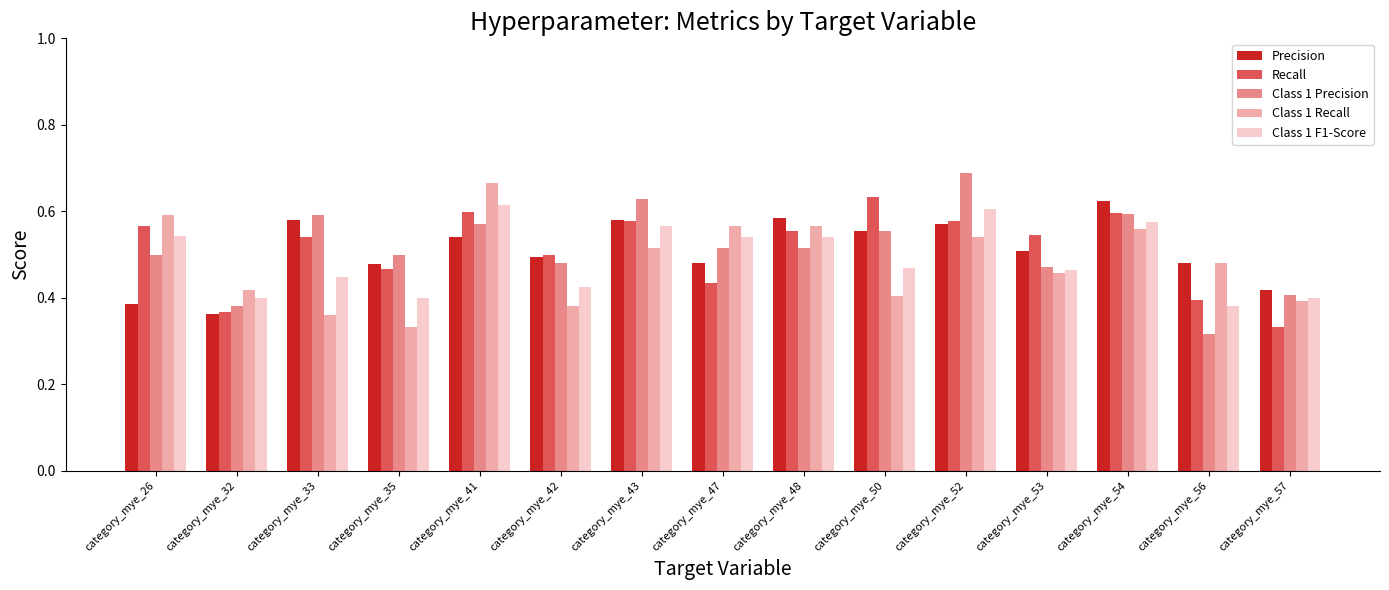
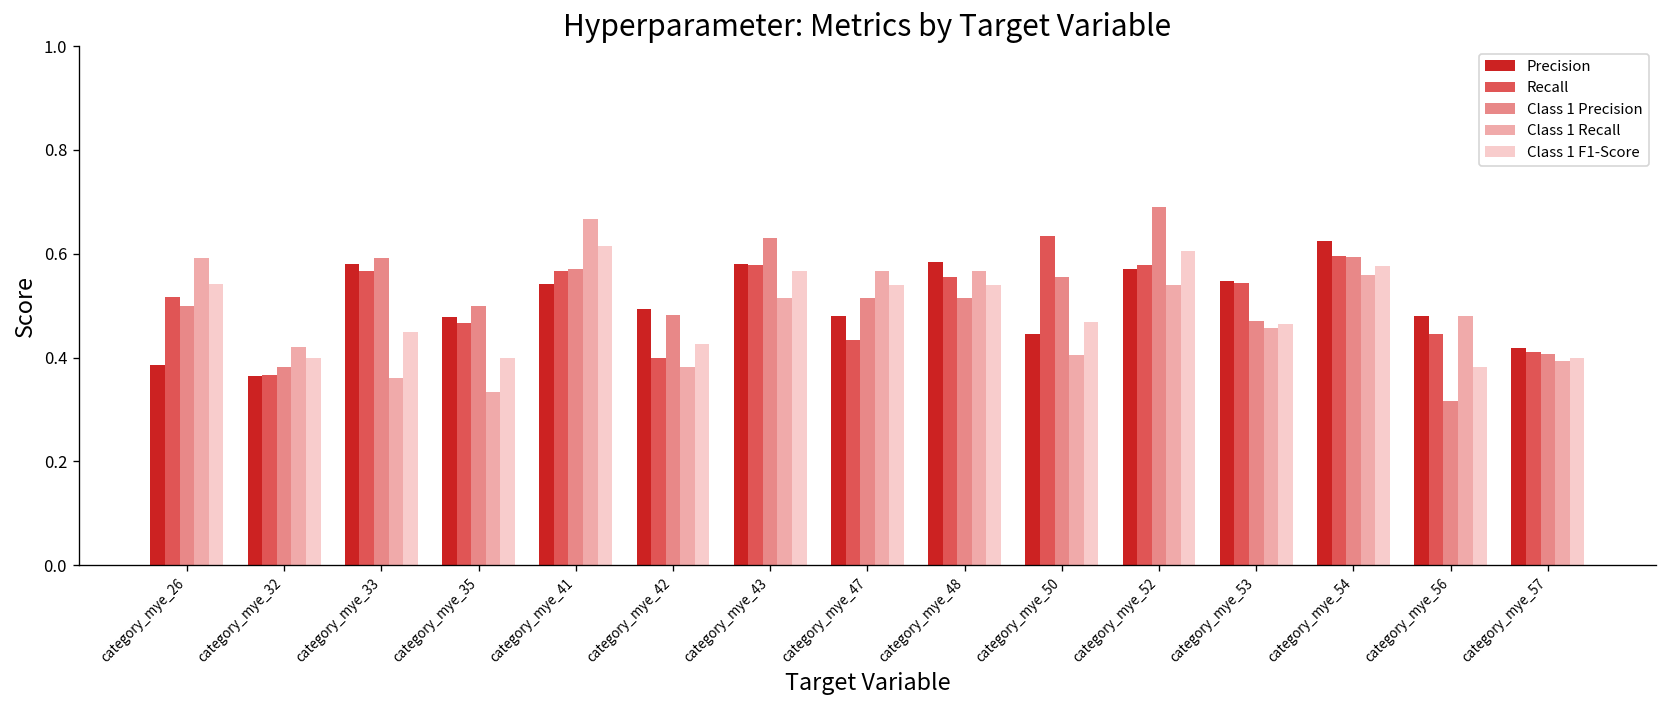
  {
    "Precision": {
      "category_mye_26": 0.39,
      "category_mye_32": 0.36,
      "category_mye_33": 0.58,
      "category_mye_35": 0.48,
      "category_mye_41": 0.54,
      "category_mye_42": 0.49,
      "category_mye_43": 0.58,
      "category_mye_47": 0.48,
      "category_mye_48": 0.58,
-     "category_mye_50": 0.55,
+     "category_mye_50": 0.45,
      "category_mye_52": 0.57,
-     "category_mye_53": 0.51,
+     "category_mye_53": 0.55,
      "category_mye_54": 0.62,
      "category_mye_56": 0.48,
      "category_mye_57": 0.42
    },
    "Recall": {
-     "category_mye_26": 0.57,
+     "category_mye_26": 0.52,
      "category_mye_32": 0.37,
-     "category_mye_33": 0.54,
+     "category_mye_33": 0.57,
      "category_mye_35": 0.47,
-     "category_mye_41": 0.60,
-     "category_mye_42": 0.5,
+     "category_mye_41": 0.57,
+     "category_mye_42": 0.4,
      "category_mye_43": 0.58,
      "category_mye_47": 0.43,
      "category_mye_48": 0.56,
      "category_mye_50": 0.63,
      "category_mye_52": 0.58,
      "category_mye_53": 0.54,
      "category_mye_54": 0.60,
-     "category_mye_56": 0.40,
-     "category_mye_57": 0.33
+     "category_mye_56": 0.44,
+     "category_mye_57": 0.41
    }
  }
